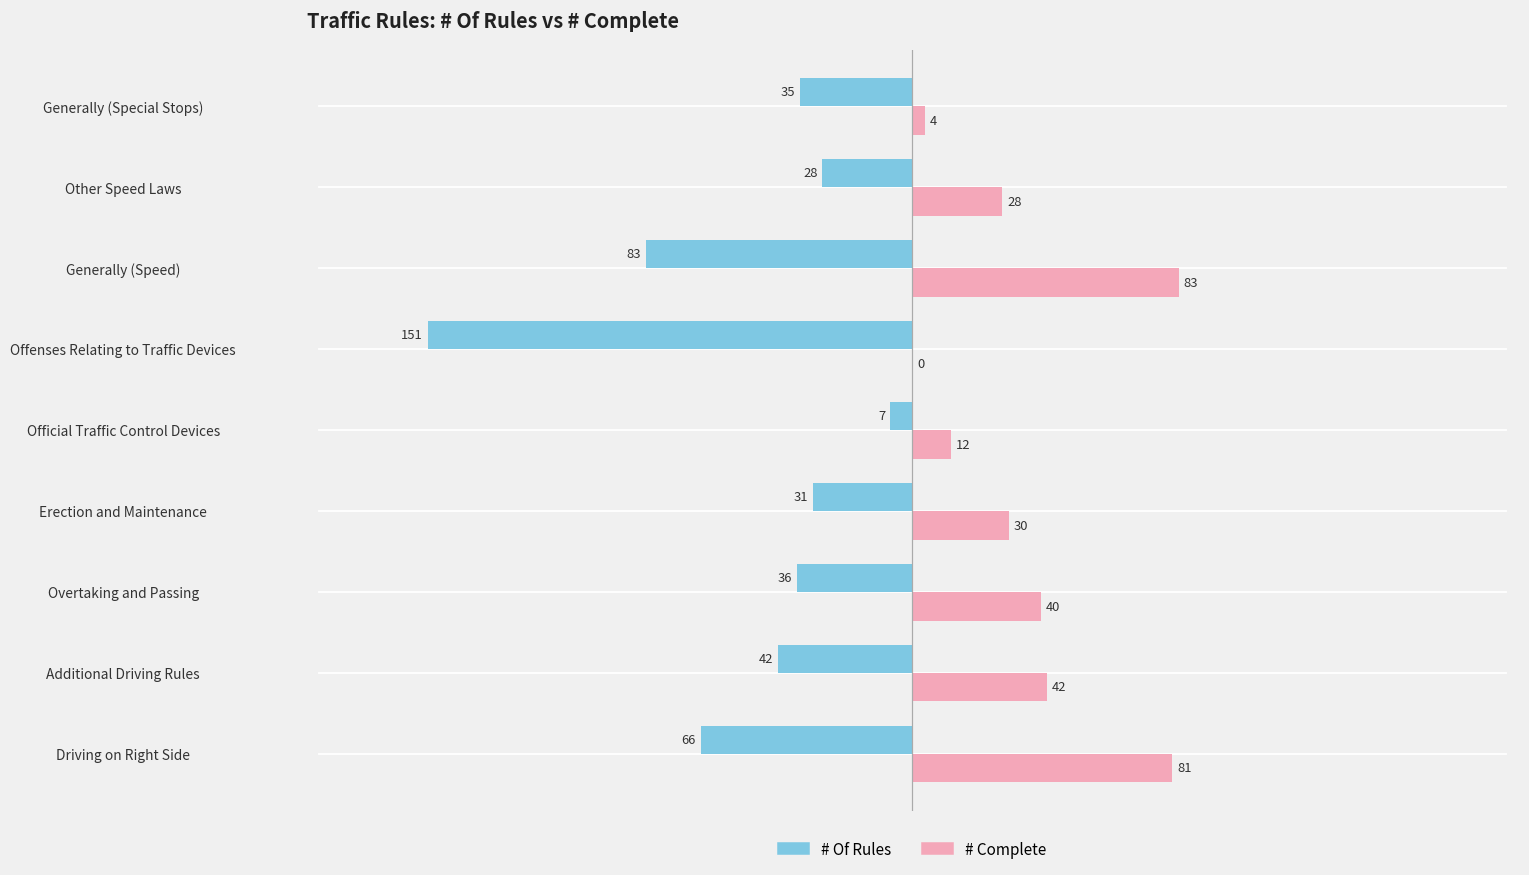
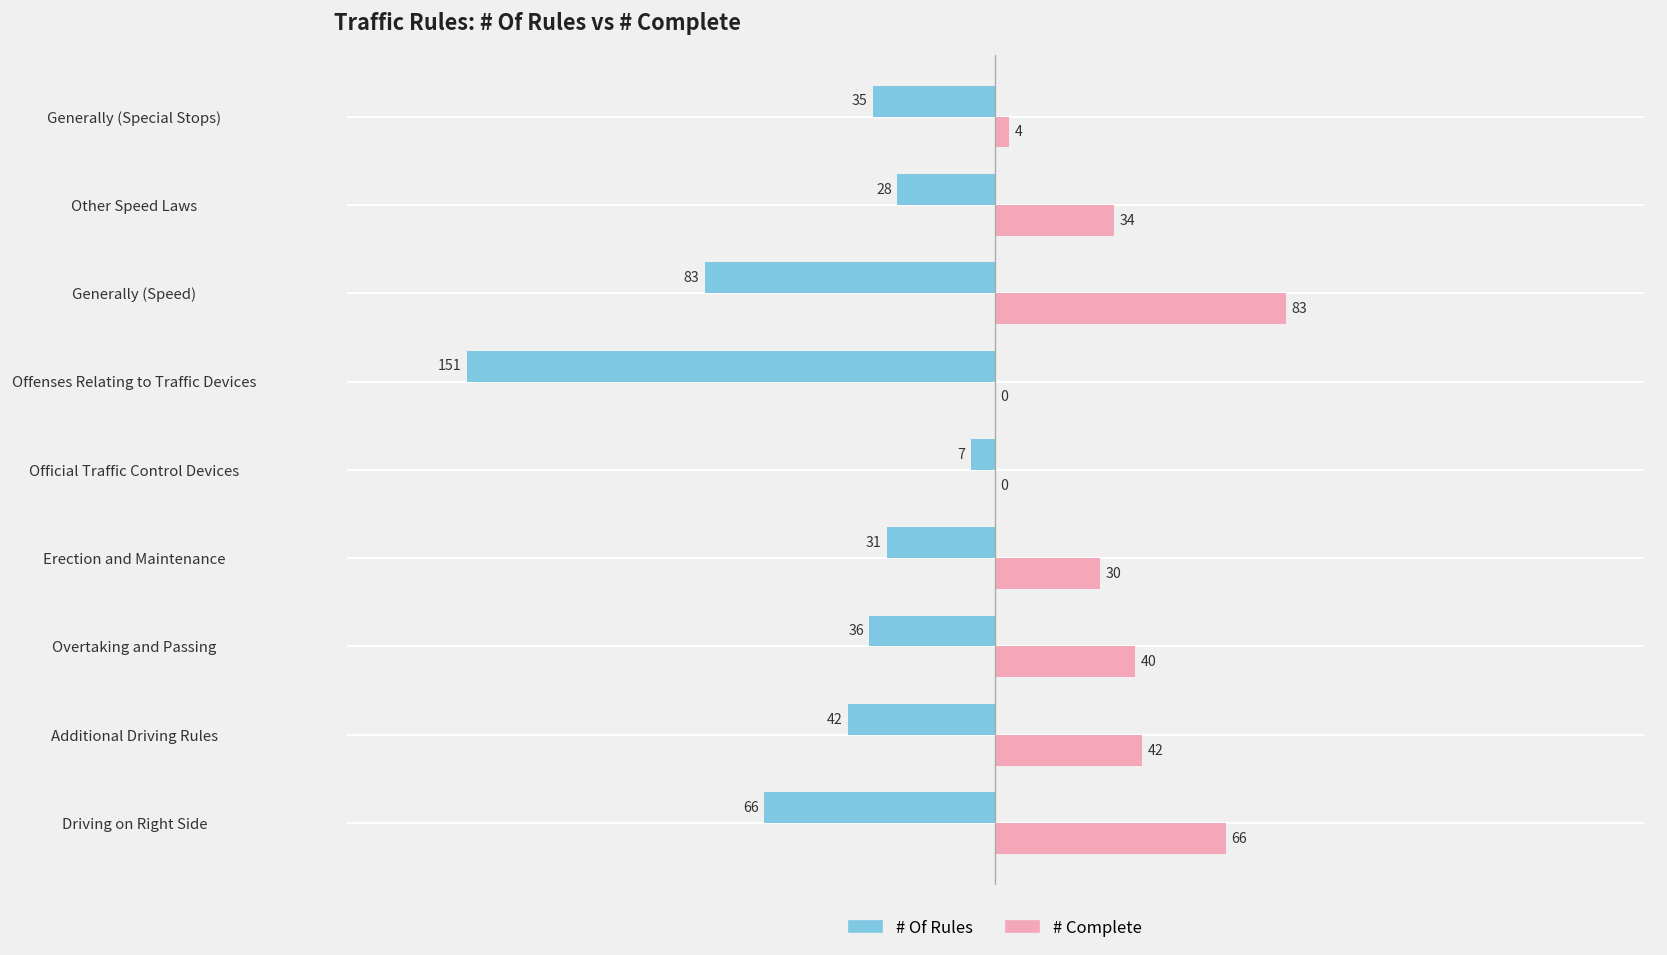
  {
    "# Complete": {
      "Generally (Special Stops)": 4,
-     "Other Speed Laws": 28,
+     "Other Speed Laws": 34,
      "Generally (Speed)": 83,
      "Offenses Relating to Traffic Devices": 0,
-     "Official Traffic Control Devices": 12,
+     "Official Traffic Control Devices": 0,
      "Erection and Maintenance": 30,
      "Overtaking and Passing": 40,
      "Additional Driving Rules": 42,
-     "Driving on Right Side": 81
+     "Driving on Right Side": 66
    }
  }
